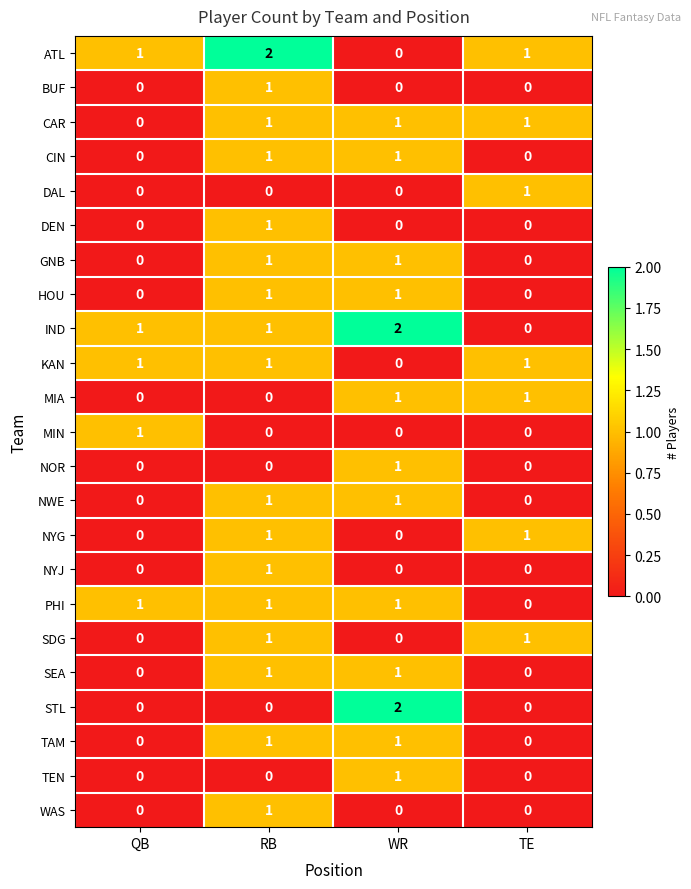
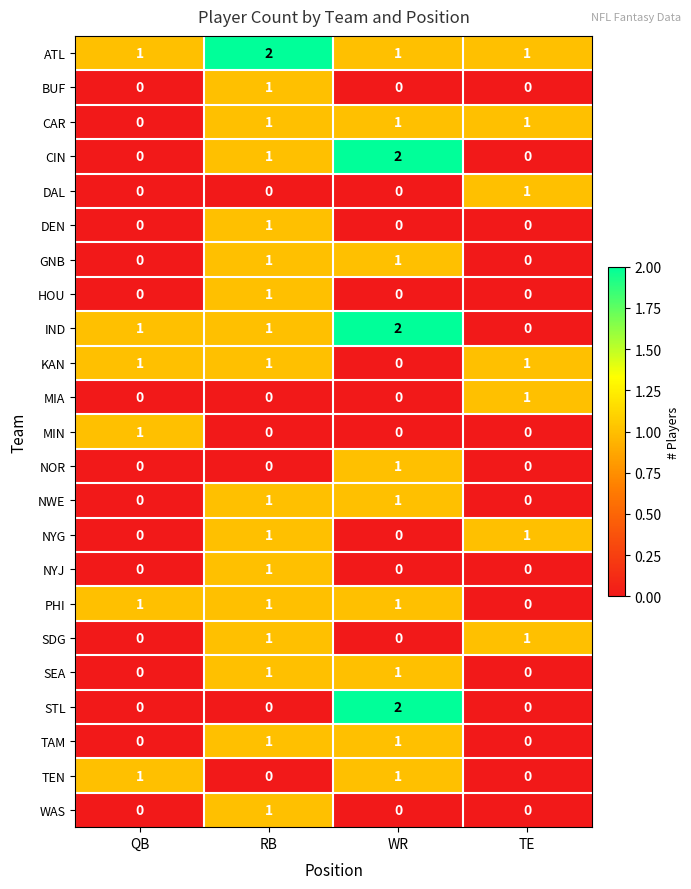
  {
    "ATL": {
      "QB": 1,
      "RB": 2,
-     "WR": 0,
+     "WR": 1,
      "TE": 1
    },
    "BUF": {
      "QB": 0,
      "RB": 1,
      "WR": 0,
      "TE": 0
    },
    "CAR": {
      "QB": 0,
      "RB": 1,
      "WR": 1,
      "TE": 1
    },
    "CIN": {
      "QB": 0,
      "RB": 1,
-     "WR": 1,
+     "WR": 2,
      "TE": 0
    },
    "DAL": {
      "QB": 0,
      "RB": 0,
      "WR": 0,
      "TE": 1
    },
    "DEN": {
      "QB": 0,
      "RB": 1,
      "WR": 0,
      "TE": 0
    },
    "GNB": {
      "QB": 0,
      "RB": 1,
      "WR": 1,
      "TE": 0
    },
    "HOU": {
      "QB": 0,
      "RB": 1,
-     "WR": 1,
+     "WR": 0,
      "TE": 0
    },
    "IND": {
      "QB": 1,
      "RB": 1,
      "WR": 2,
      "TE": 0
    },
    "KAN": {
      "QB": 1,
      "RB": 1,
      "WR": 0,
      "TE": 1
    },
    "MIA": {
      "QB": 0,
      "RB": 0,
-     "WR": 1,
+     "WR": 0,
      "TE": 1
    },
    "MIN": {
      "QB": 1,
      "RB": 0,
      "WR": 0,
      "TE": 0
    },
    "NOR": {
      "QB": 0,
      "RB": 0,
      "WR": 1,
      "TE": 0
    },
    "NWE": {
      "QB": 0,
      "RB": 1,
      "WR": 1,
      "TE": 0
    },
    "NYG": {
      "QB": 0,
      "RB": 1,
      "WR": 0,
      "TE": 1
    },
    "NYJ": {
      "QB": 0,
      "RB": 1,
      "WR": 0,
      "TE": 0
    },
    "PHI": {
      "QB": 1,
      "RB": 1,
      "WR": 1,
      "TE": 0
    },
    "SDG": {
      "QB": 0,
      "RB": 1,
      "WR": 0,
      "TE": 1
    },
    "SEA": {
      "QB": 0,
      "RB": 1,
      "WR": 1,
      "TE": 0
    },
    "STL": {
      "QB": 0,
      "RB": 0,
      "WR": 2,
      "TE": 0
    },
    "TAM": {
      "QB": 0,
      "RB": 1,
      "WR": 1,
      "TE": 0
    },
    "TEN": {
-     "QB": 0,
+     "QB": 1,
      "RB": 0,
      "WR": 1,
      "TE": 0
    },
    "WAS": {
      "QB": 0,
      "RB": 1,
      "WR": 0,
      "TE": 0
    }
  }
